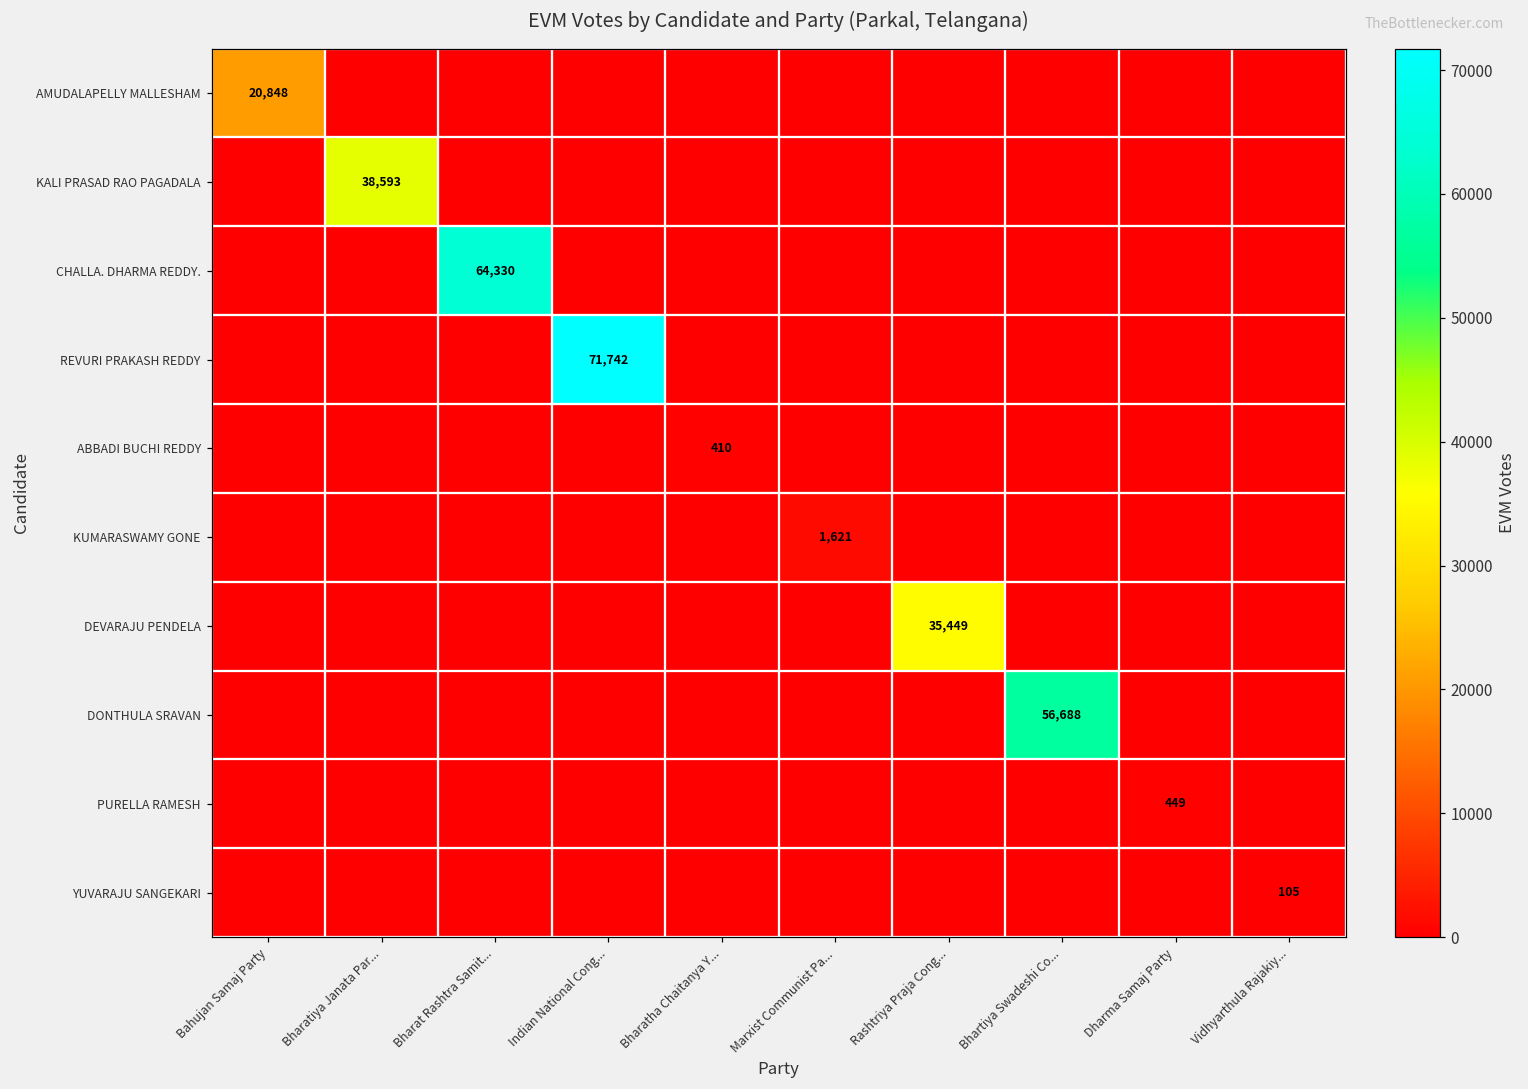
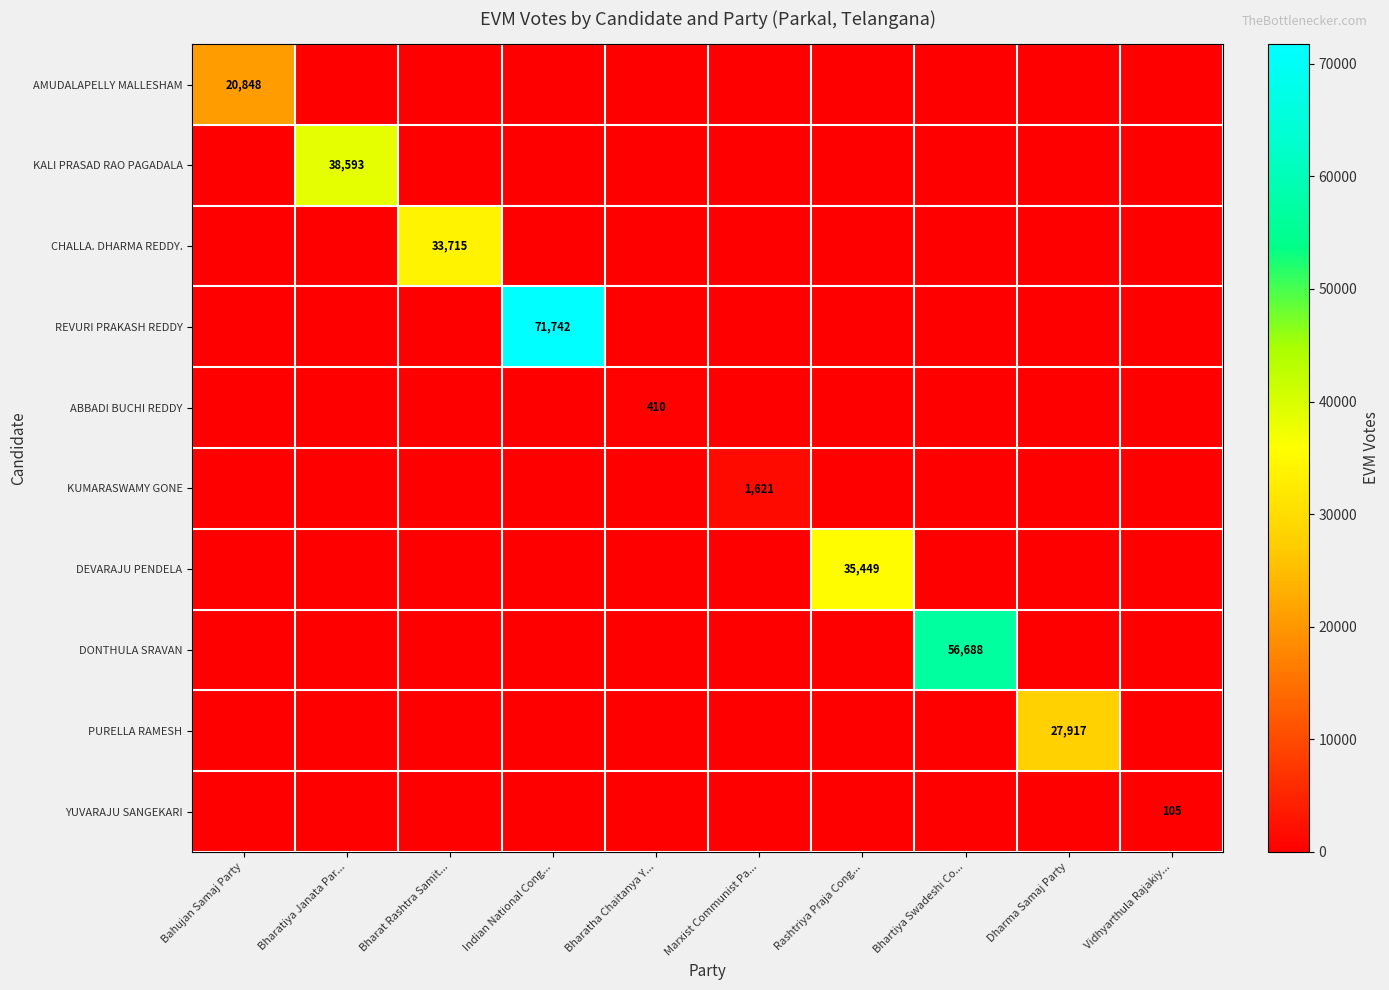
  {
    "AMUDALAPELLY MALLESHAM": {
      "Bahujan Samaj Party": "20,848"
    },
    "KALI PRASAD RAO PAGADALA": {
      "Bharatiya Janata Par...": "38,593"
    },
    "CHALLA. DHARMA REDDY.": {
-     "Bharat Rashtra Samit...": "64,330"
+     "Bharat Rashtra Samit...": "33,715"
    },
    "REVURI PRAKASH REDDY": {
      "Indian National Cong...": "71,742"
    },
    "ABBADI BUCHI REDDY": {
      "Bharatha Chaitanya Y...": "410"
    },
    "KUMARASWAMY GONE": {
      "Marxist Communist Pa...": "1,621"
    },
    "DEVARAJU PENDELA": {
      "Rashtriya Praja Cong...": "35,449"
    },
    "DONTHULA SRAVAN": {
      "Bhartiya Swadeshi Co...": "56,688"
    },
    "PURELLA RAMESH": {
-     "Dharma Samaj Party": "449"
+     "Dharma Samaj Party": "27,917"
    },
    "YUVARAJU SANGEKARI": {
      "Vidhyarthula Rajakiy...": "105"
    }
  }
